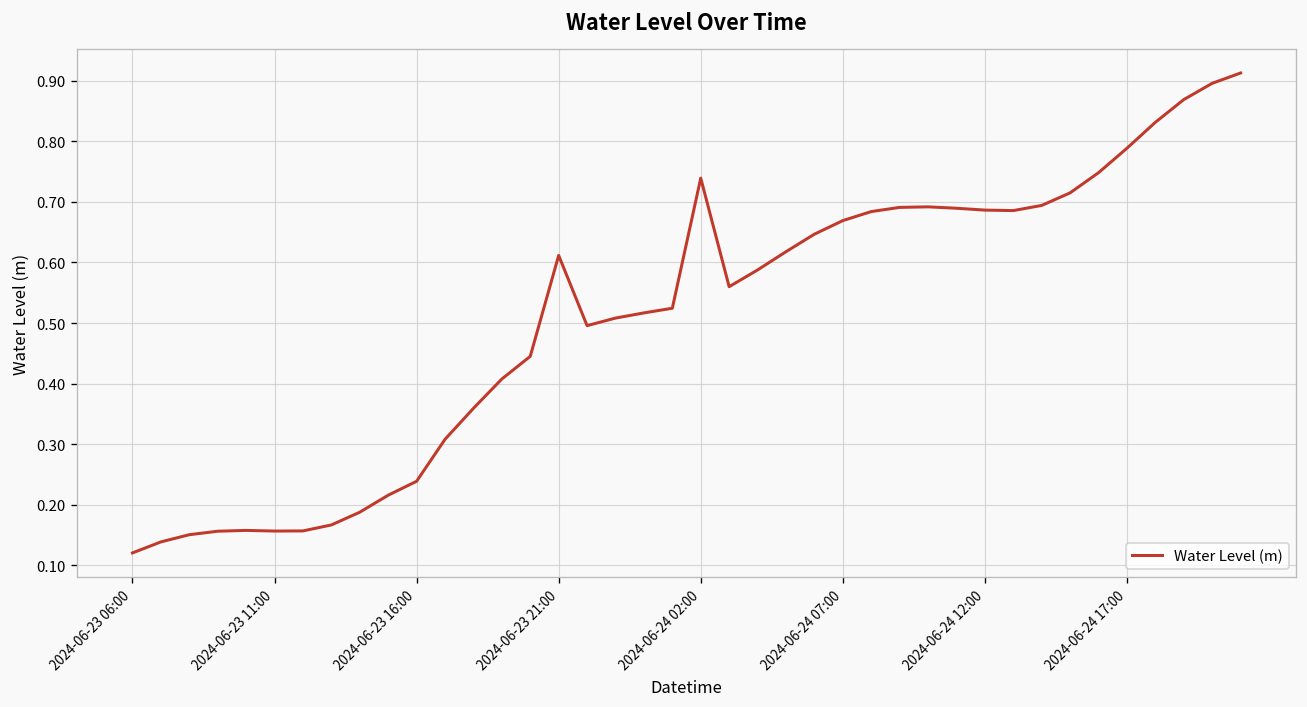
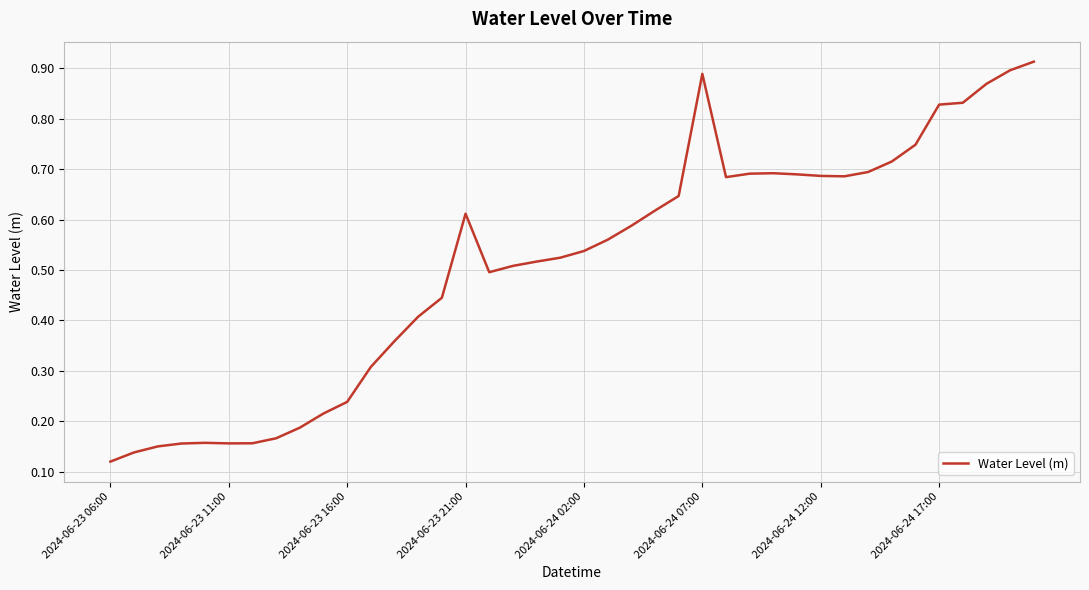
  {
    "2024-06-23 06:00": 0.12,
    "2024-06-23 11:00": 0.16,
    "2024-06-23 16:00": 0.24,
    "2024-06-23 21:00": 0.61,
-   "2024-06-24 02:00": 0.74,
-   "2024-06-24 07:00": 0.67,
+   "2024-06-24 02:00": 0.54,
+   "2024-06-24 07:00": 0.89,
    "2024-06-24 12:00": 0.69,
-   "2024-06-24 17:00": 0.79
+   "2024-06-24 17:00": 0.83
  }
